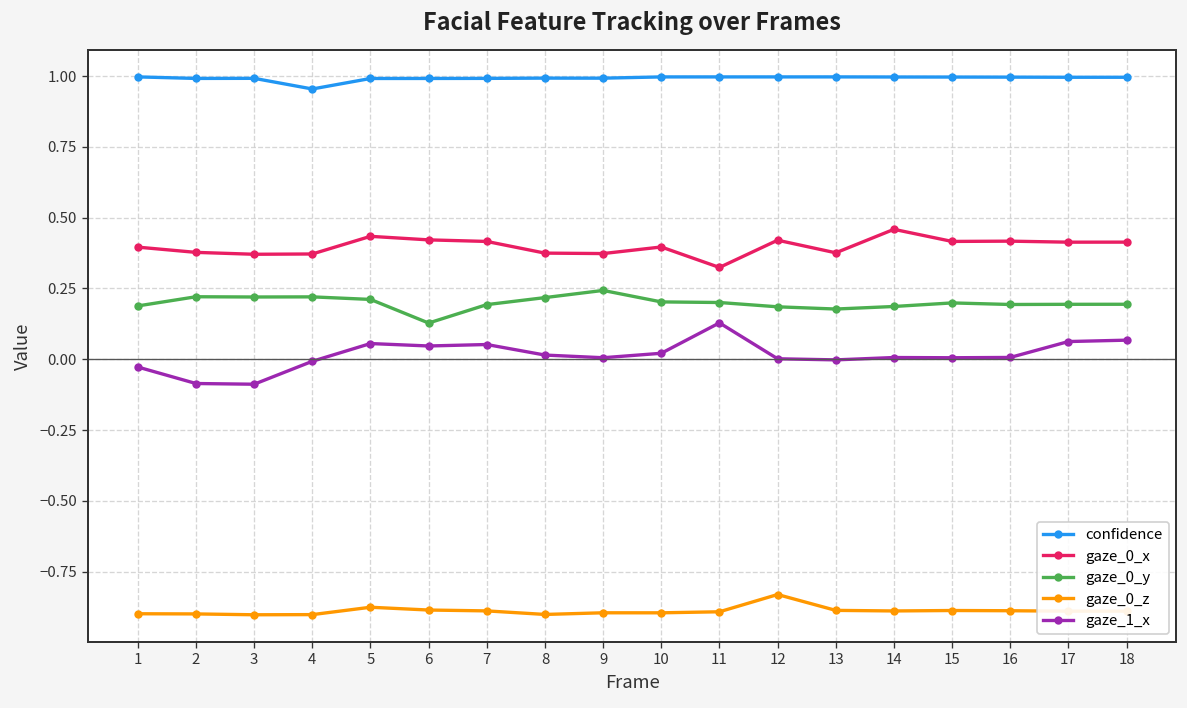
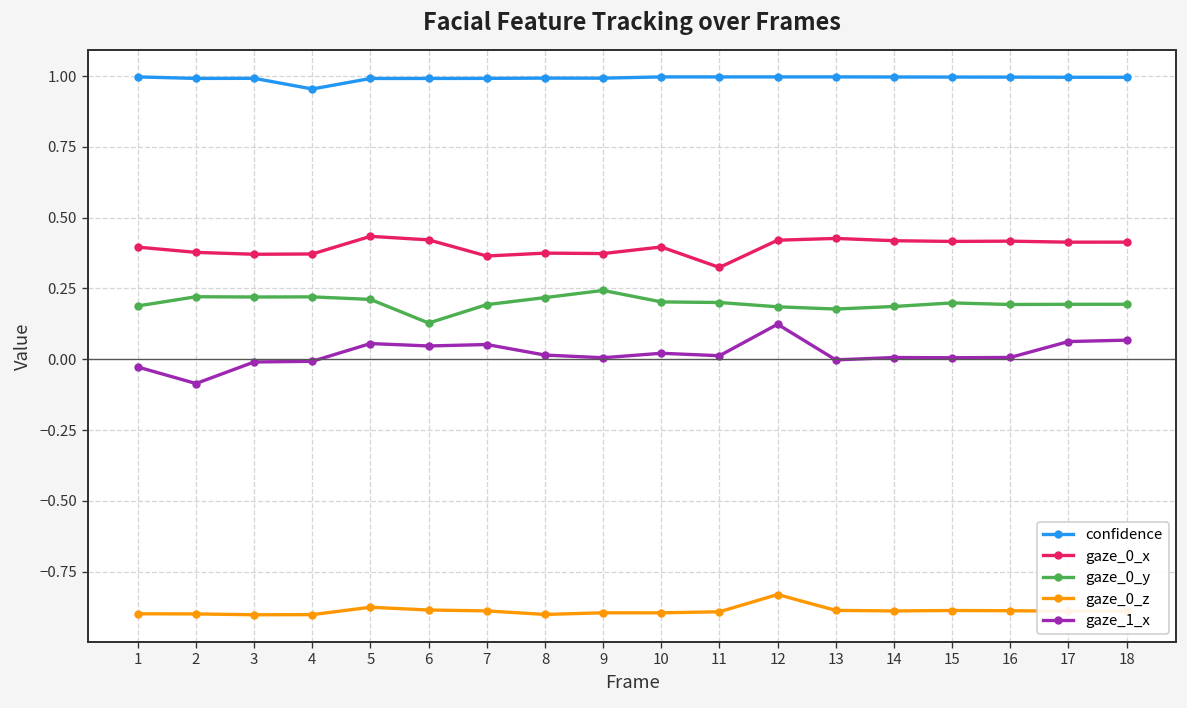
  {
    "confidence": {
      "1": 1.00,
      "2": 0.99,
      "3": 0.99,
      "4": 0.95,
      "5": 0.99,
      "6": 0.99,
      "7": 0.99,
      "8": 0.99,
      "9": 0.99,
      "10": 1.00,
      "11": 1.00,
      "12": 1.00,
      "13": 1.00,
      "14": 1.00,
      "15": 1.00,
      "16": 1.00,
      "17": 1.00,
      "18": 1.00
    },
    "gaze_0_x": {
      "1": 0.40,
      "2": 0.38,
      "3": 0.37,
      "4": 0.37,
      "5": 0.43,
      "6": 0.42,
-     "7": 0.42,
+     "7": 0.36,
      "8": 0.37,
      "9": 0.37,
      "10": 0.40,
      "11": 0.32,
      "12": 0.42,
-     "13": 0.38,
-     "14": 0.46,
+     "13": 0.43,
+     "14": 0.42,
      "15": 0.42,
      "16": 0.42,
      "17": 0.41,
      "18": 0.41
    },
    "gaze_0_y": {
      "1": 0.19,
      "2": 0.22,
      "3": 0.22,
      "4": 0.22,
      "5": 0.21,
      "6": 0.13,
      "7": 0.19,
      "8": 0.22,
      "9": 0.24,
      "10": 0.20,
      "11": 0.20,
      "12": 0.19,
      "13": 0.18,
      "14": 0.19,
      "15": 0.20,
      "16": 0.19,
      "17": 0.19,
      "18": 0.19
    },
    "gaze_0_z": {
      "1": -0.90,
      "2": -0.90,
      "3": -0.90,
      "4": -0.90,
      "5": -0.88,
      "6": -0.89,
      "7": -0.89,
      "8": -0.90,
      "9": -0.90,
      "10": -0.90,
      "11": -0.89,
      "12": -0.83,
      "13": -0.89,
      "14": -0.89,
      "15": -0.89,
      "16": -0.89
    },
    "gaze_1_x": {
      "1": -0.03,
      "2": -0.09,
-     "3": -0.09,
+     "3": -0.01,
      "4": -0.01,
      "5": 0.06,
      "6": 0.05,
      "7": 0.05,
      "8": 0.01,
      "9": 0.01,
      "10": 0.02,
-     "11": 0.13,
-     "12": 0.00,
+     "11": 0.01,
+     "12": 0.12,
      "13": 0.00,
      "14": 0.01,
      "15": 0.01,
      "16": 0.01,
      "17": 0.06,
      "18": 0.07
    }
  }
